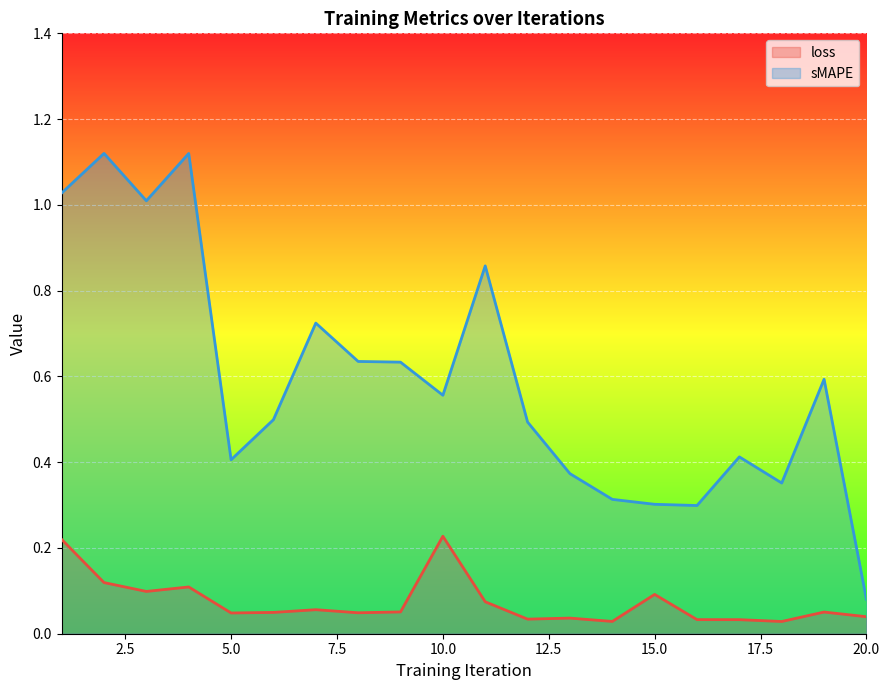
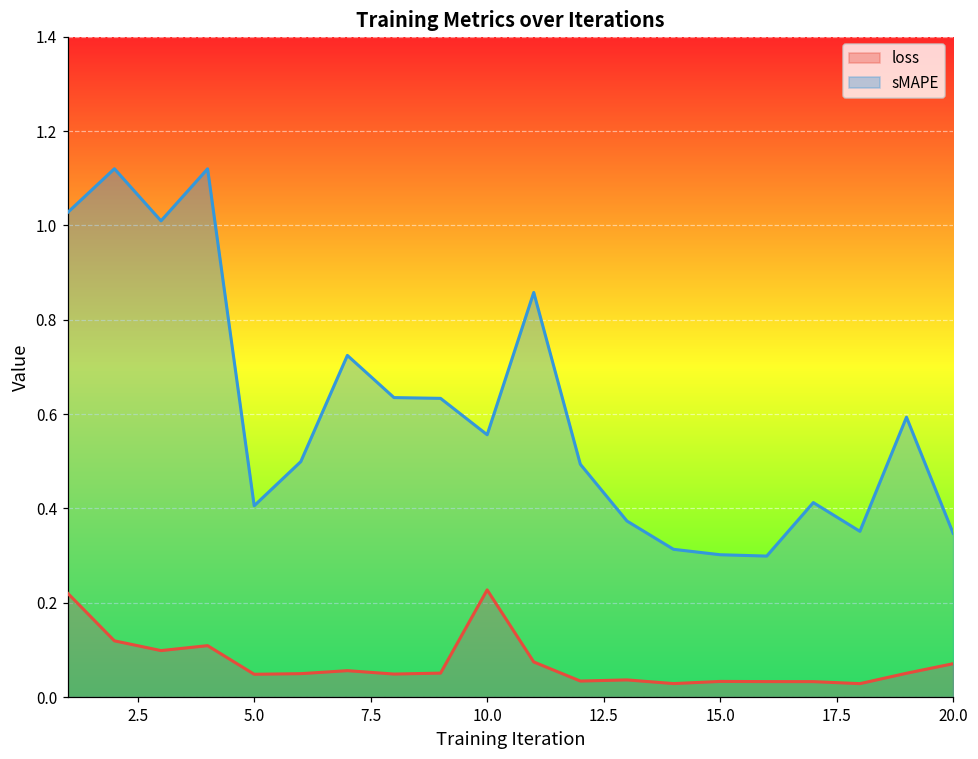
  {
    "loss": {
      "5.0": 0.05,
      "10.0": 0.23,
-     "15.0": 0.09,
-     "20.0": 0.04
+     "15.0": 0.03,
+     "20.0": 0.07
    },
    "sMAPE": {
      "5.0": 0.41,
      "10.0": 0.56,
      "15.0": 0.30,
-     "20.0": 0.08
+     "20.0": 0.35
    }
  }
